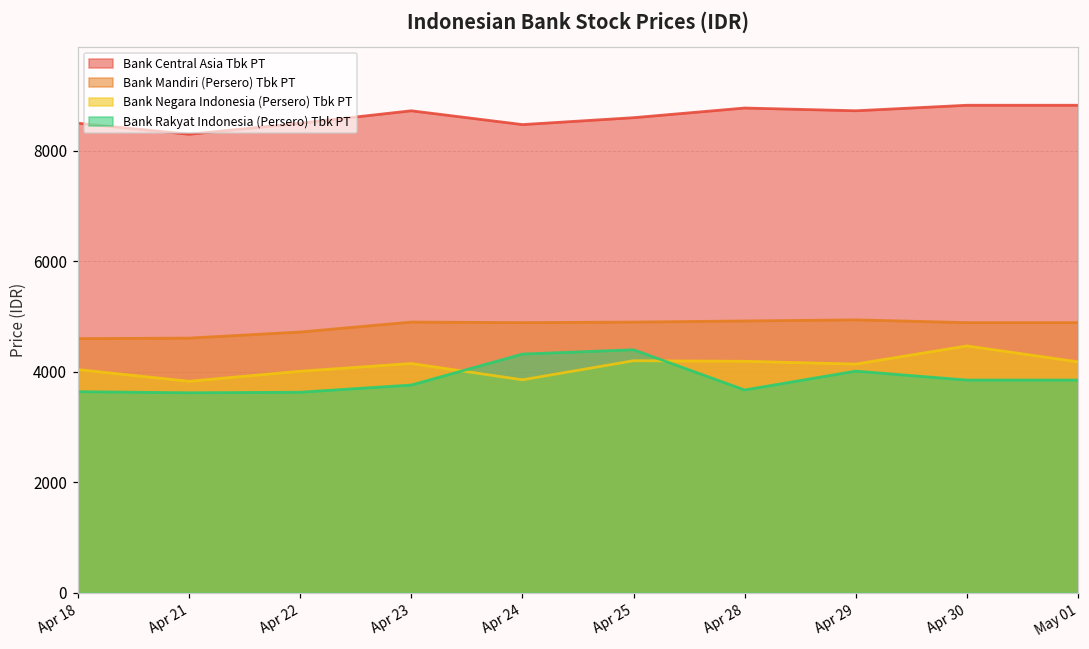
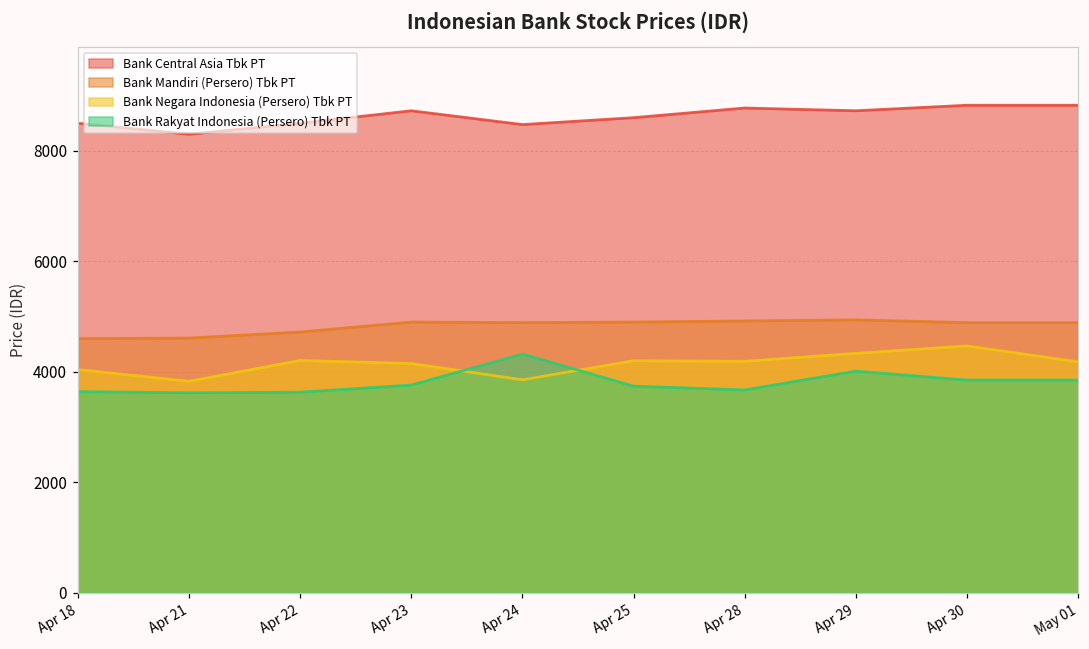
  {
    "Bank Negara Indonesia (Persero) Tbk PT": {
      "Apr 18": 4000,
      "Apr 21": 3800,
-     "Apr 22": 4000,
+     "Apr 22": 4200,
      "Apr 23": 4200,
      "Apr 24": 3900,
      "Apr 25": 4200,
      "Apr 28": 4200,
-     "Apr 29": 4100,
+     "Apr 29": 4300,
      "Apr 30": 4500,
      "May 01": 4200
    },
    "Bank Rakyat Indonesia (Persero) Tbk PT": {
      "Apr 18": 3600,
      "Apr 21": 3600,
      "Apr 22": 3600,
      "Apr 23": 3800,
      "Apr 24": 4300,
-     "Apr 25": 4400,
+     "Apr 25": 3700,
      "Apr 28": 3700,
      "Apr 29": 4000,
      "Apr 30": 3900,
      "May 01": 3900
    }
  }
